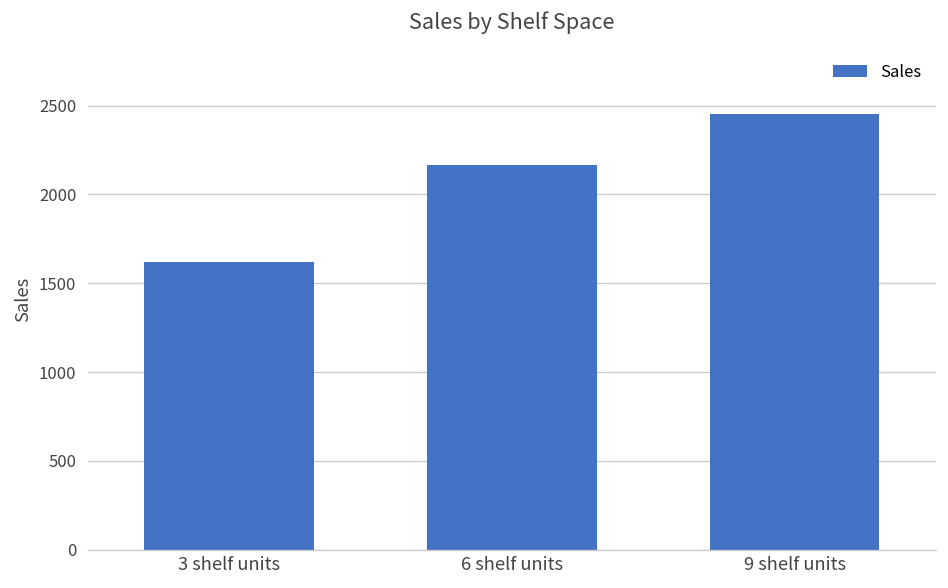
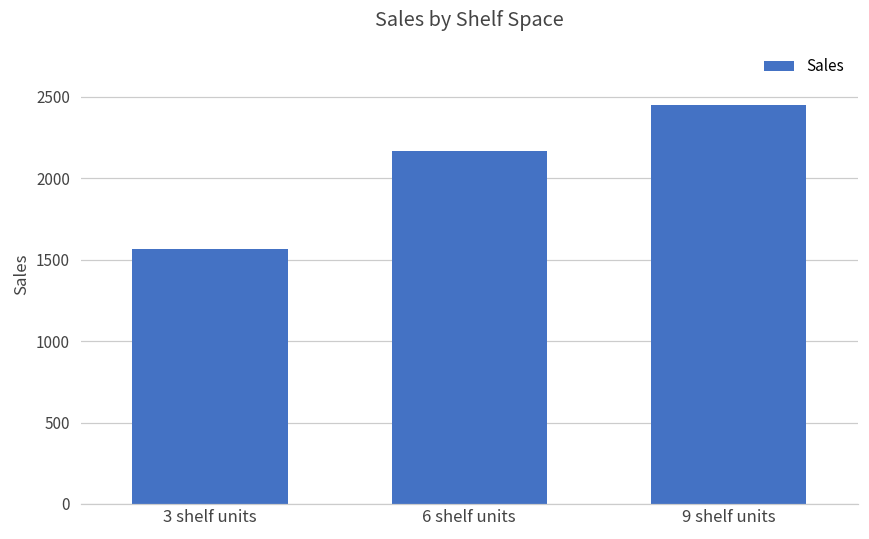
  {
-   "3 shelf units": 1620,
+   "3 shelf units": 1570,
    "6 shelf units": 2170,
    "9 shelf units": 2450
  }
